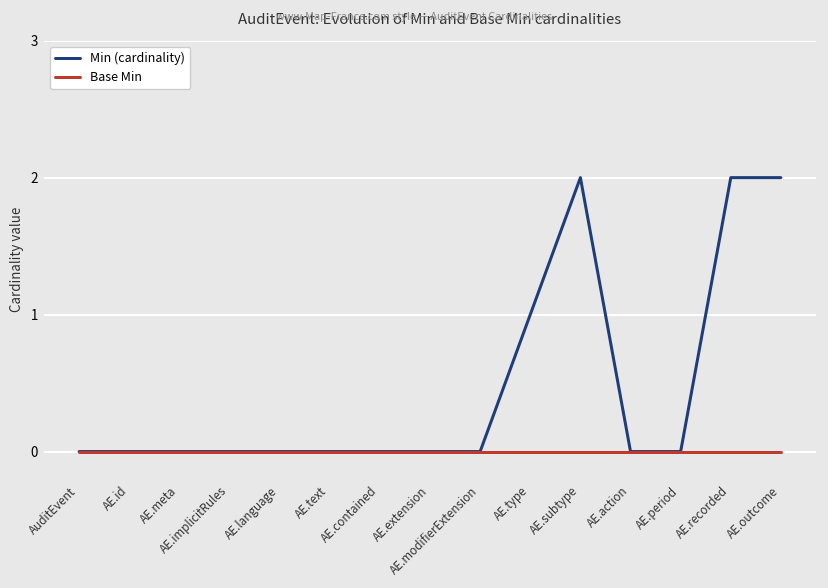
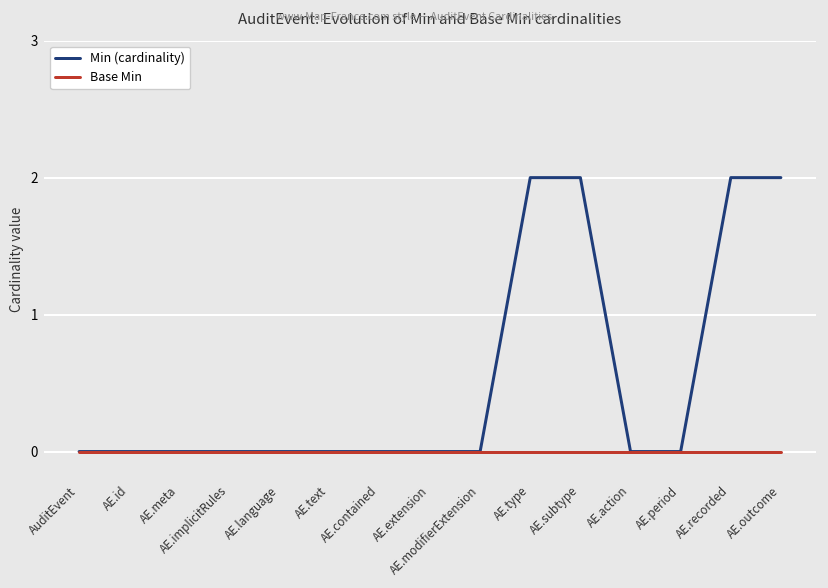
  {
    "Min (cardinality)": {
-     "AE.type": 1,
+     "AE.type": 2,
      "AE.subtype": 2,
      "AE.recorded": 2,
      "AE.outcome": 2
    },
    "Base Min": {
      "AE.type": 0,
      "AE.subtype": 0,
      "AE.recorded": 0,
      "AE.outcome": 0
    }
  }
